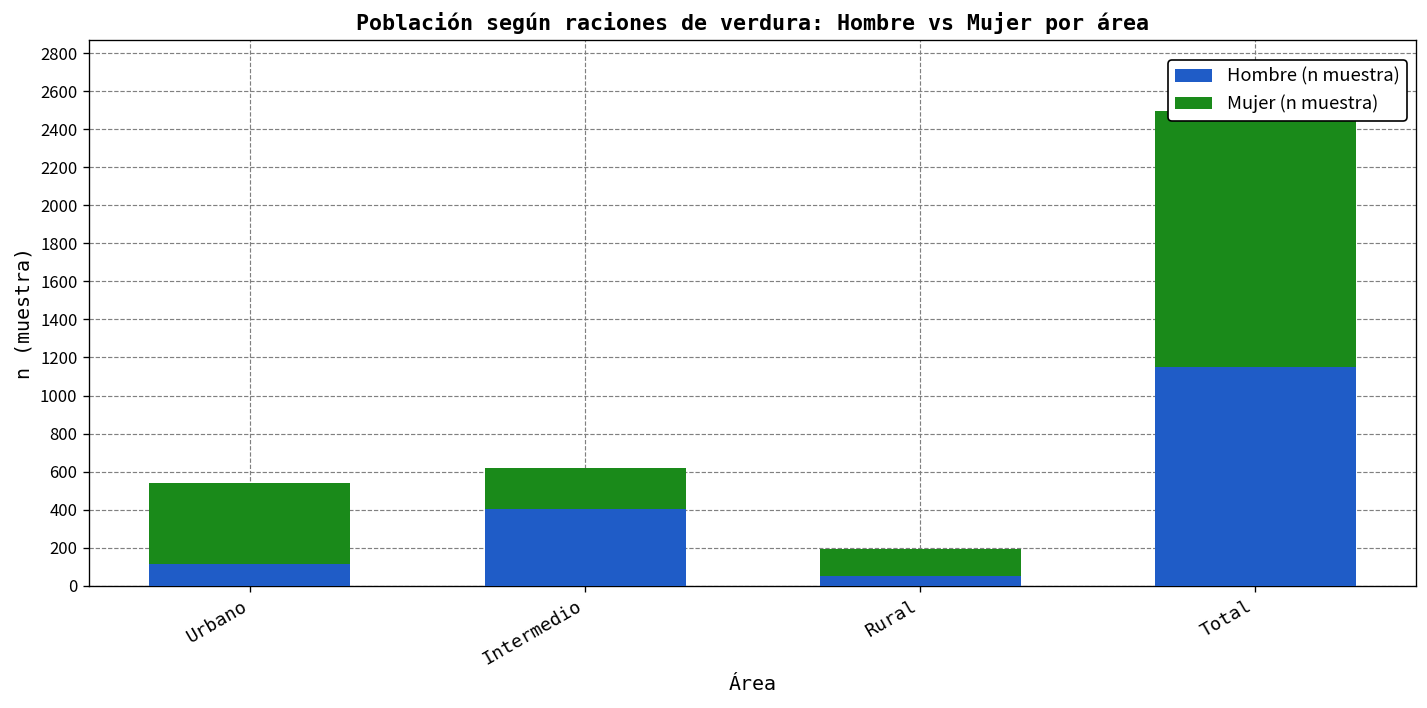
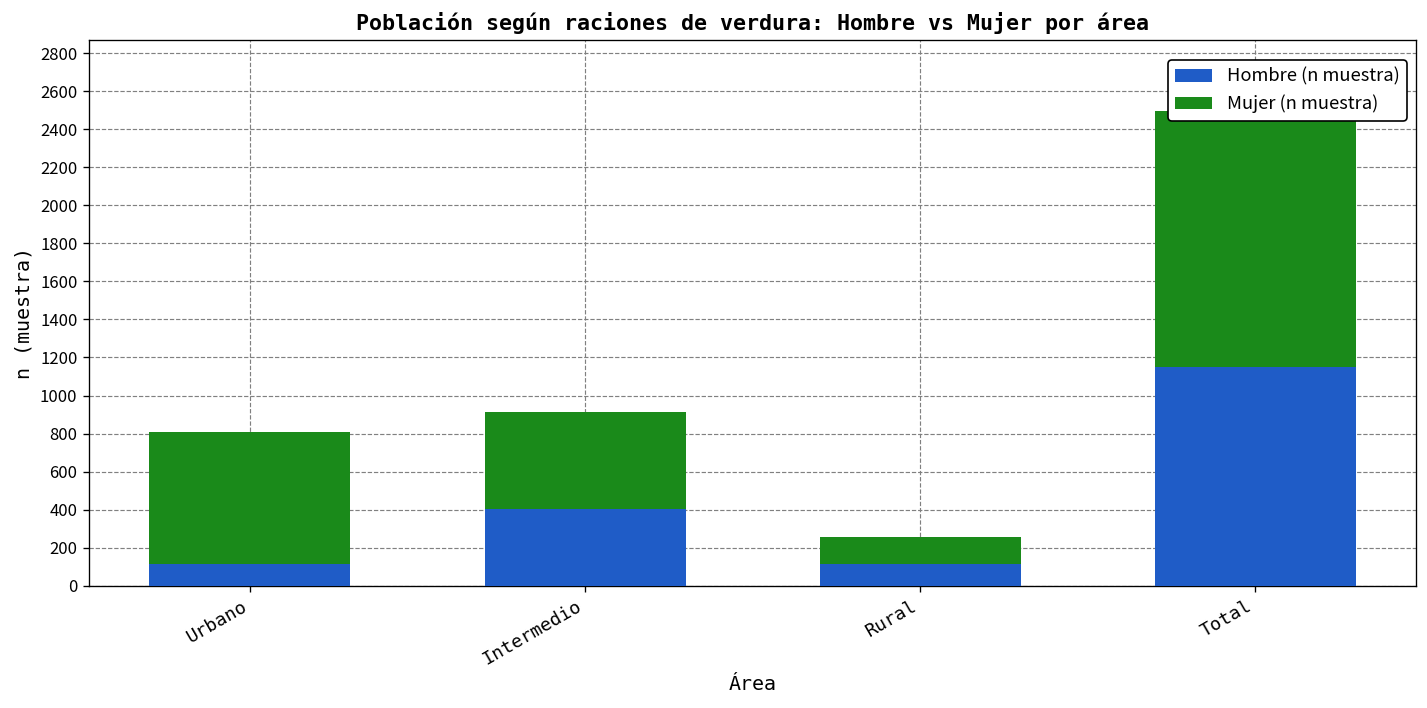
  {
    "Hombre (n muestra)": {
      "Urbano": 110,
      "Intermedio": 400,
-     "Rural": 50,
+     "Rural": 120,
      "Total": 1150
    },
    "Mujer (n muestra)": {
-     "Urbano": 420,
-     "Intermedio": 220,
+     "Urbano": 690,
+     "Intermedio": 510,
      "Rural": 140
    }
  }
